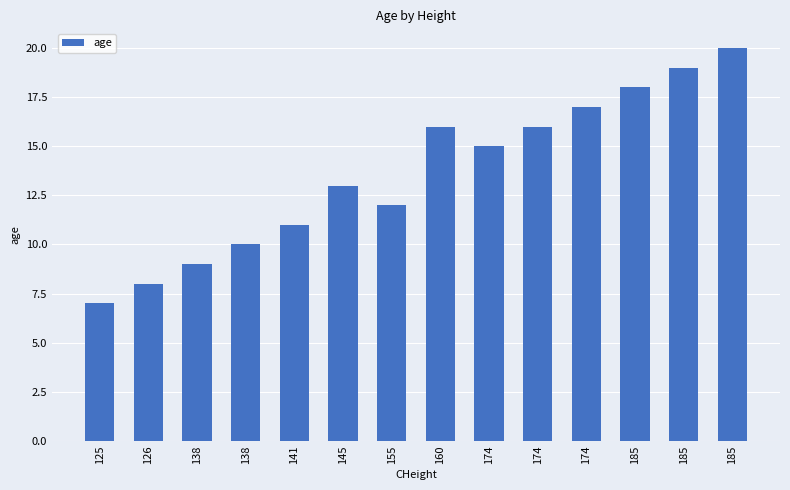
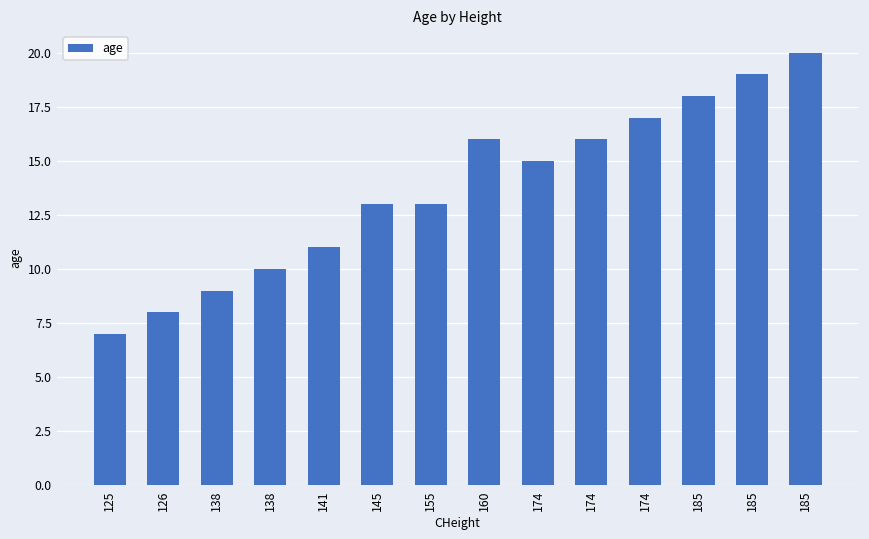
  {
    "125": 7,
    "126": 8,
    "141": 11,
    "145": 13,
-   "155": 12,
+   "155": 13,
    "160": 16
  }
